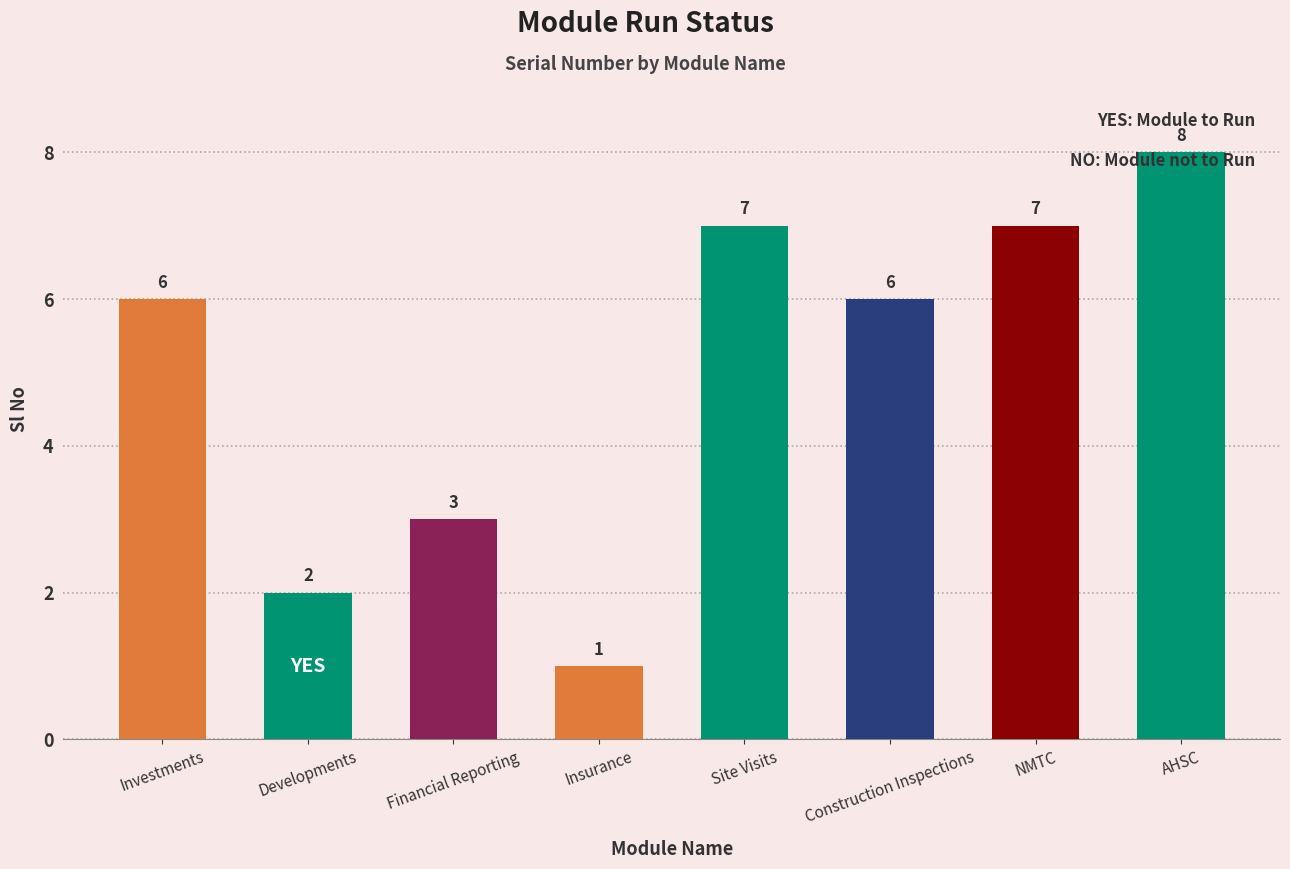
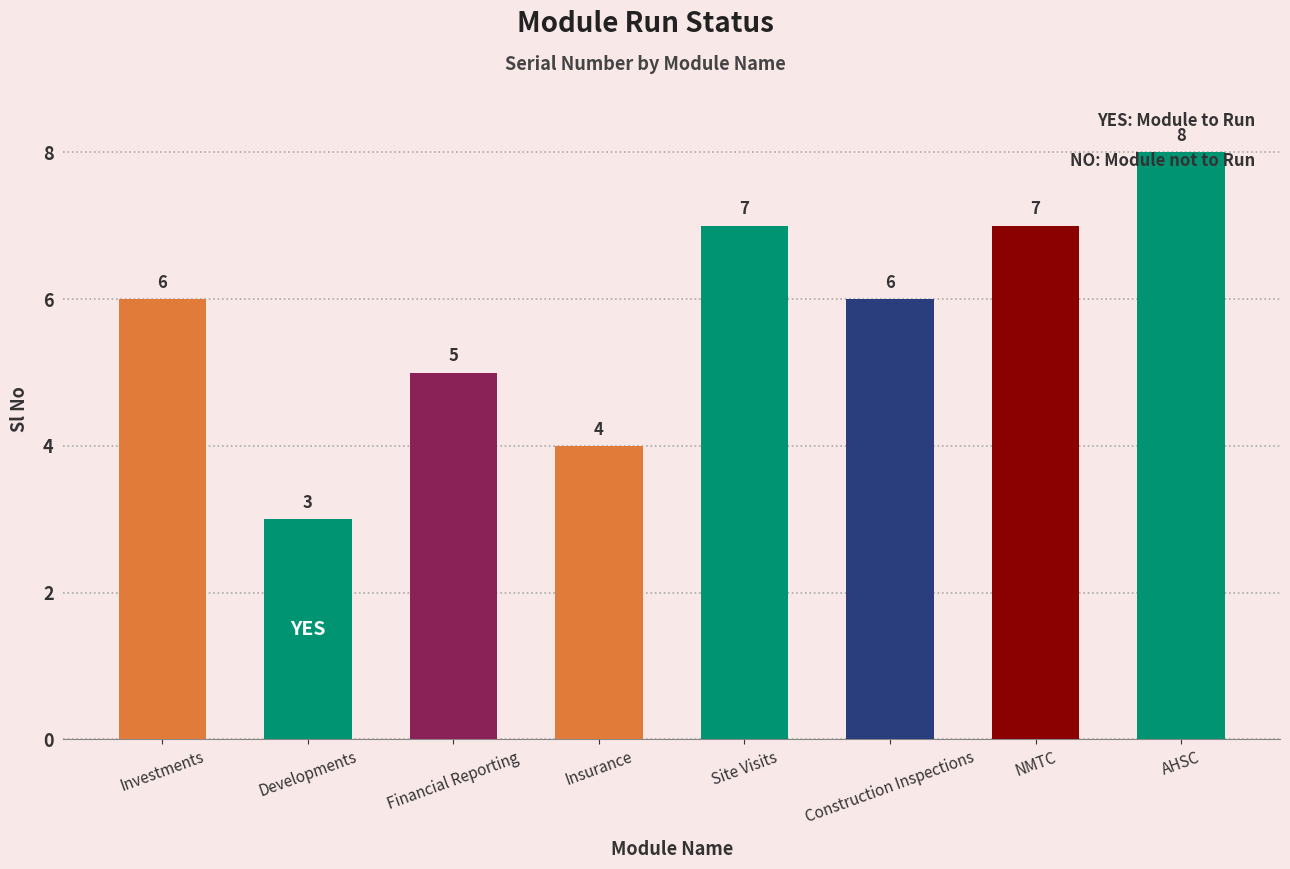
  {
    "Investments": 6,
-   "Developments": 2,
-   "Financial Reporting": 3,
-   "Insurance": 1,
+   "Developments": 3,
+   "Financial Reporting": 5,
+   "Insurance": 4,
    "Site Visits": 7,
    "Construction Inspections": 6,
    "NMTC": 7
  }
